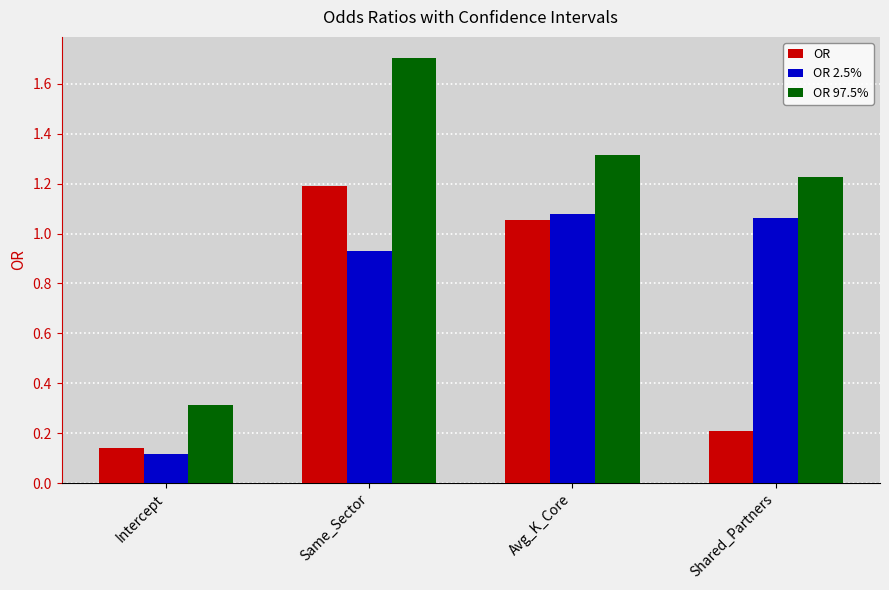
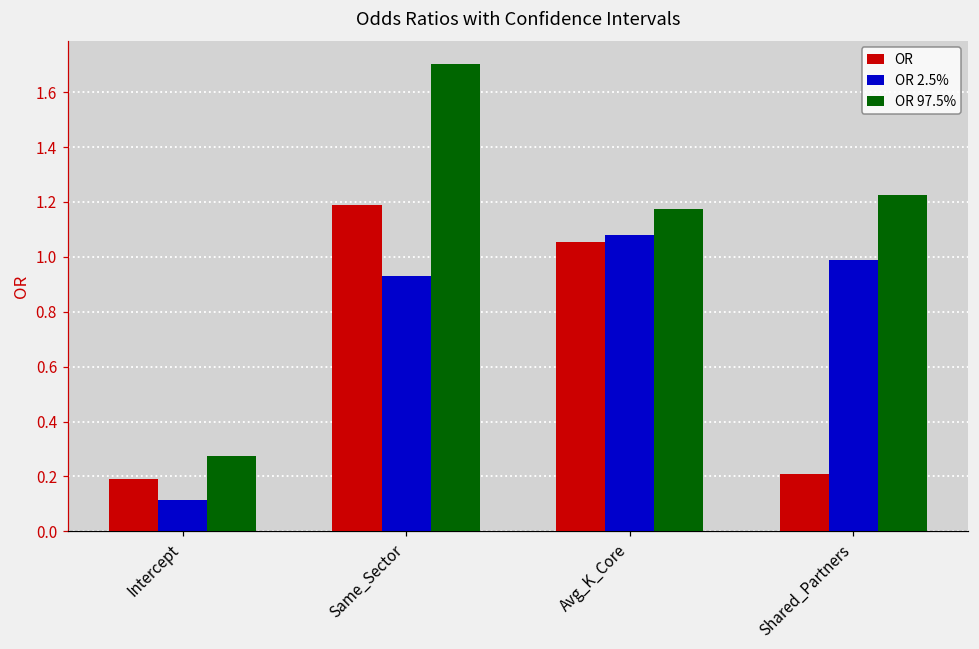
  {
    "OR": {
-     "Intercept": 0.14,
+     "Intercept": 0.19,
      "Same_Sector": 1.19,
      "Avg_K_Core": 1.05,
      "Shared_Partners": 0.21
    },
    "OR 2.5%": {
      "Intercept": 0.12,
      "Same_Sector": 0.93,
      "Avg_K_Core": 1.08,
-     "Shared_Partners": 1.06
+     "Shared_Partners": 0.99
    },
    "OR 97.5%": {
-     "Intercept": 0.31,
+     "Intercept": 0.28,
      "Same_Sector": 1.70,
-     "Avg_K_Core": 1.31,
+     "Avg_K_Core": 1.17,
      "Shared_Partners": 1.23
    }
  }
